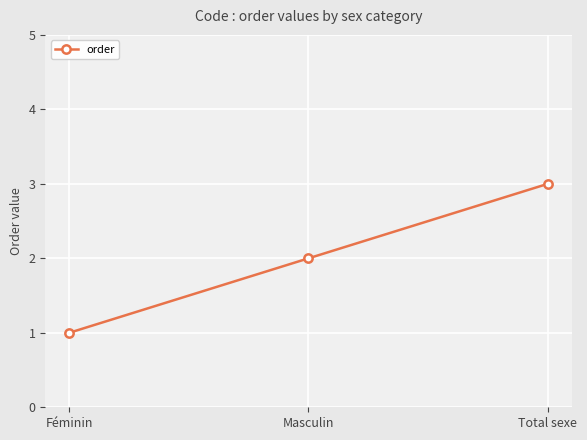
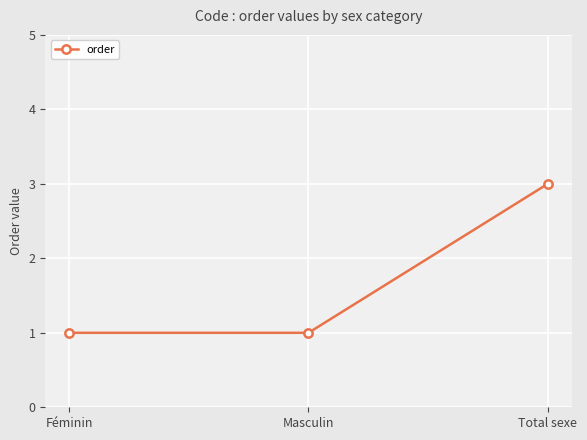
  {
    "Féminin": 1,
-   "Masculin": 2,
+   "Masculin": 1,
    "Total sexe": 3
  }
